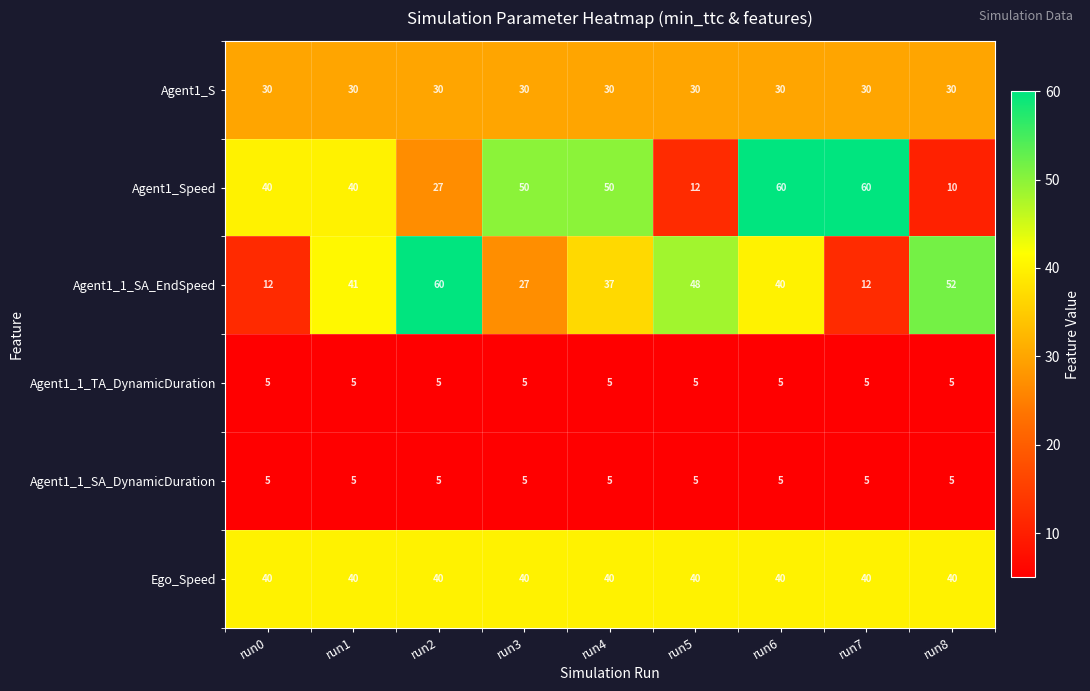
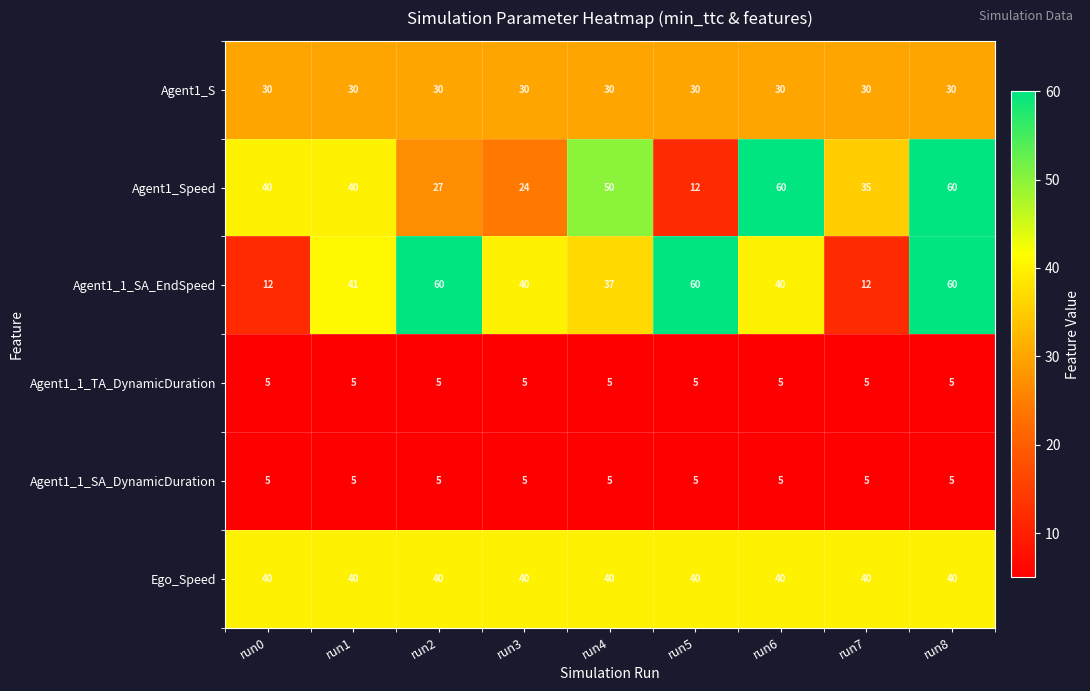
  {
    "Agent1_S": {
      "run0": 30,
      "run1": 30,
      "run2": 30,
      "run3": 30,
      "run4": 30,
      "run5": 30,
      "run6": 30,
      "run7": 30,
      "run8": 30
    },
    "Agent1_Speed": {
      "run0": 40,
      "run1": 40,
      "run2": 27,
-     "run3": 50,
+     "run3": 24,
      "run4": 50,
      "run5": 12,
      "run6": 60,
-     "run7": 60,
-     "run8": 10
+     "run7": 35,
+     "run8": 60
    },
    "Agent1_1_SA_EndSpeed": {
      "run0": 12,
      "run1": 41,
      "run2": 60,
-     "run3": 27,
+     "run3": 40,
      "run4": 37,
-     "run5": 48,
+     "run5": 60,
      "run6": 40,
      "run7": 12,
-     "run8": 52
+     "run8": 60
    },
    "Agent1_1_TA_DynamicDuration": {
      "run0": 5,
      "run1": 5,
      "run2": 5,
      "run3": 5,
      "run4": 5,
      "run5": 5,
      "run6": 5,
      "run7": 5,
      "run8": 5
    },
    "Agent1_1_SA_DynamicDuration": {
      "run0": 5,
      "run1": 5,
      "run2": 5,
      "run3": 5,
      "run4": 5,
      "run5": 5,
      "run6": 5,
      "run7": 5,
      "run8": 5
    },
    "Ego_Speed": {
      "run0": 40,
      "run1": 40,
      "run2": 40,
      "run3": 40,
      "run4": 40,
      "run5": 40,
      "run6": 40,
      "run7": 40,
      "run8": 40
    }
  }
